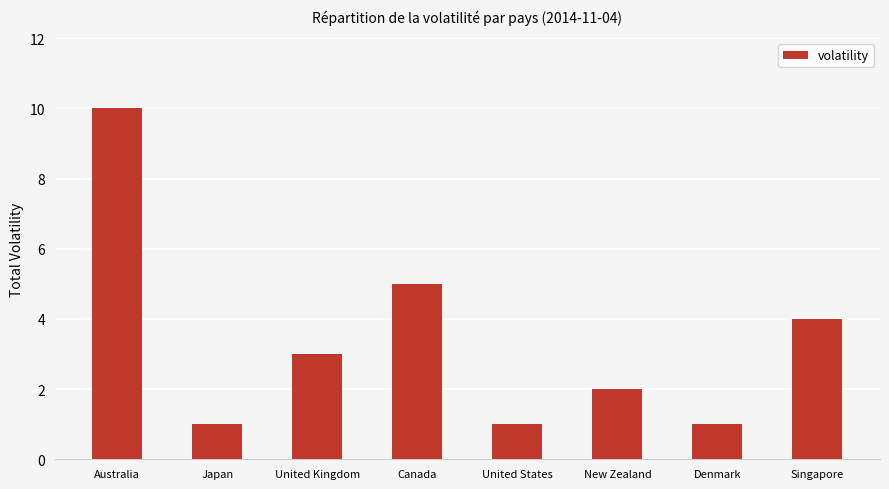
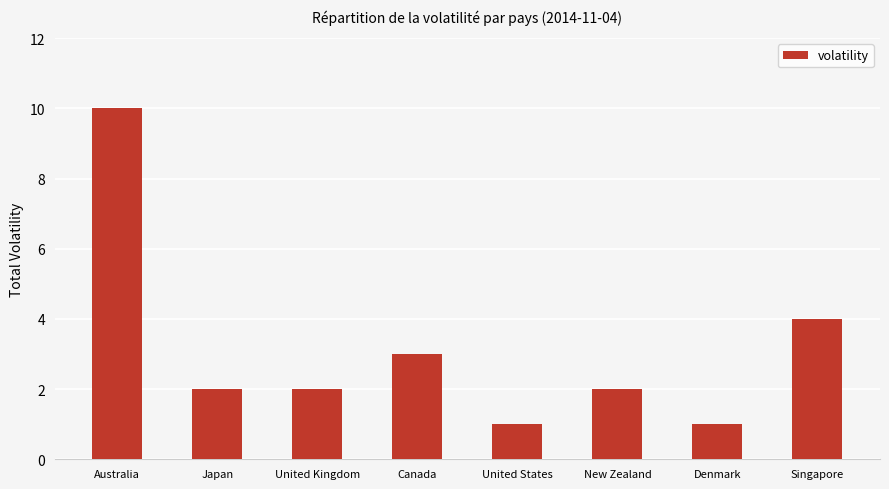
  {
    "Australia": 10,
-   "Japan": 1,
-   "United Kingdom": 3,
-   "Canada": 5,
+   "Japan": 2,
+   "United Kingdom": 2,
+   "Canada": 3,
    "United States": 1,
    "New Zealand": 2,
    "Denmark": 1,
    "Singapore": 4
  }
